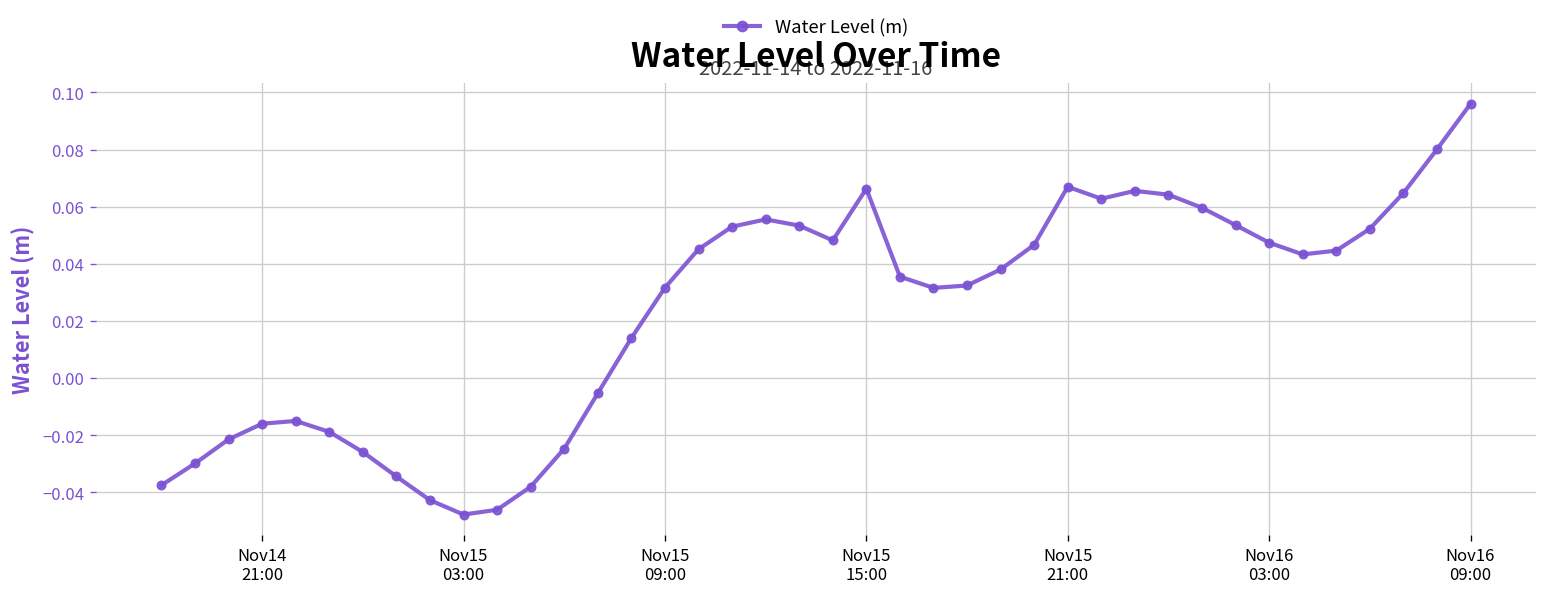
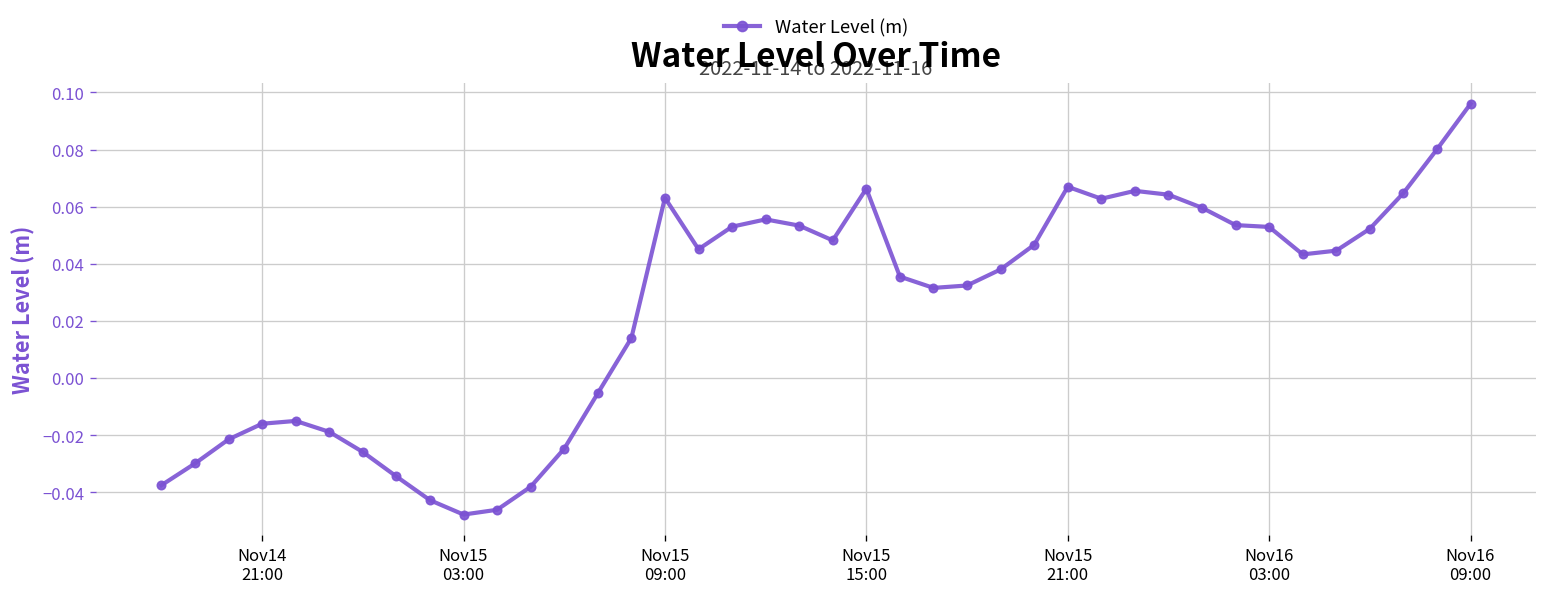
  {
    "Nov14 21:00": -0.016,
    "Nov15 03:00": -0.048,
-   "Nov15 09:00": 0.032,
+   "Nov15 09:00": 0.063,
    "Nov15 15:00": 0.066,
    "Nov15 21:00": 0.067,
-   "Nov16 03:00": 0.047,
+   "Nov16 03:00": 0.053,
    "Nov16 09:00": 0.096
  }
